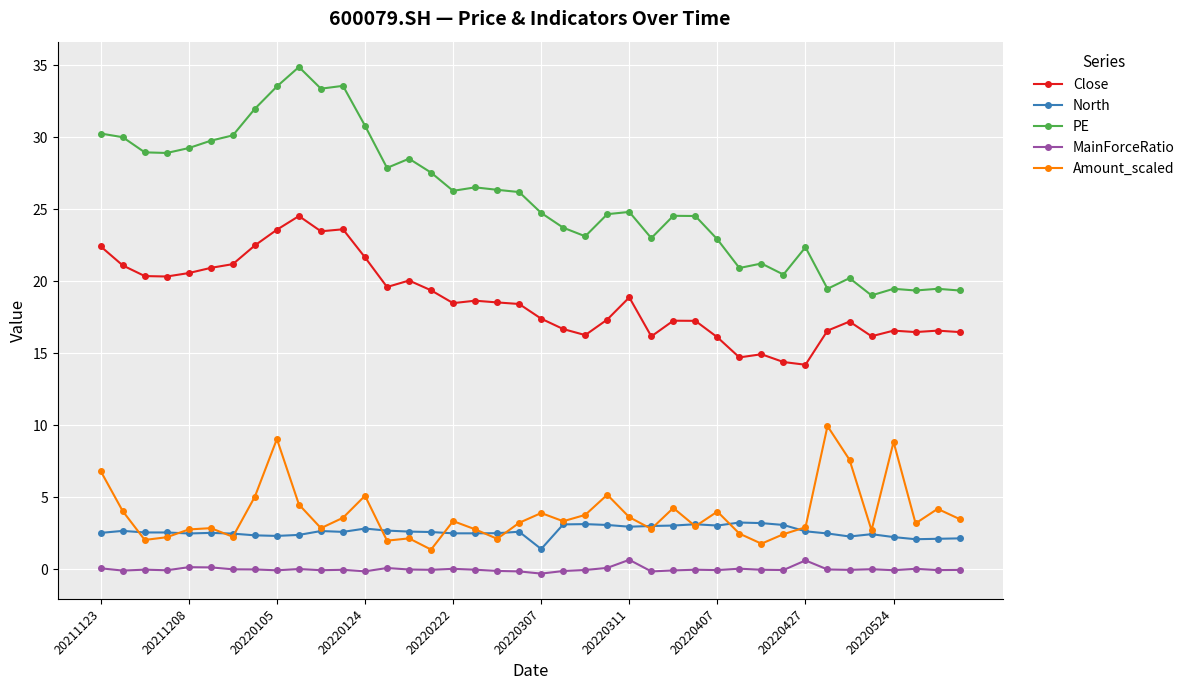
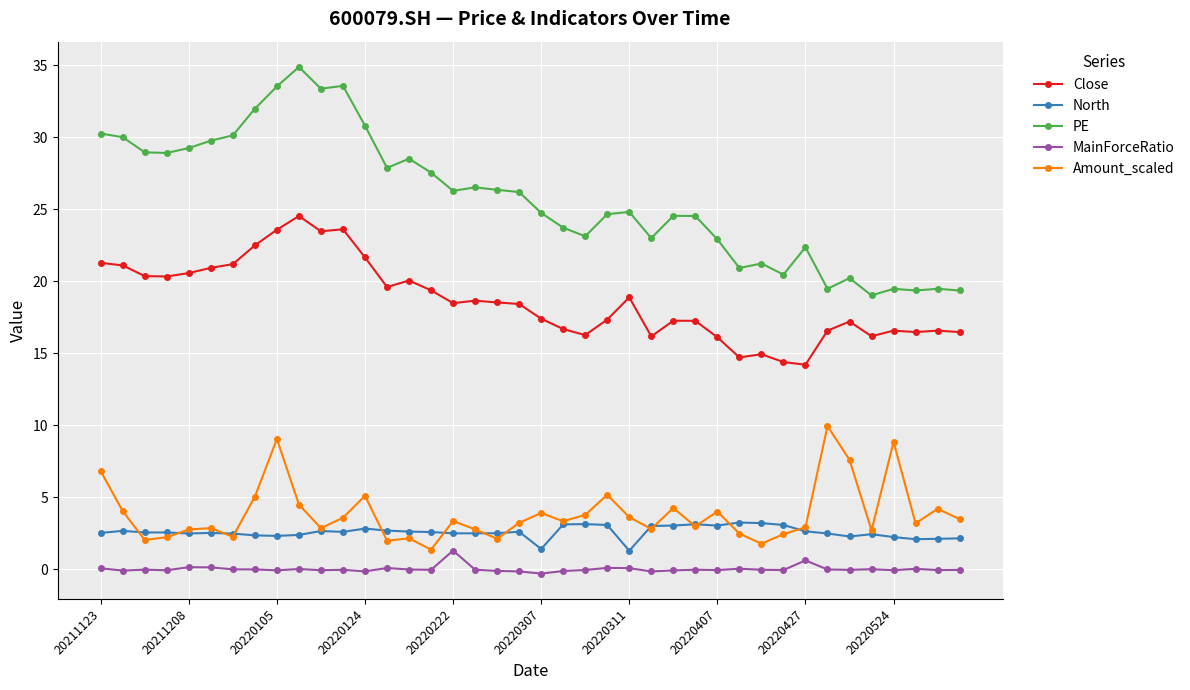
  {
    "Close": {
-     "20211123": 22.4,
+     "20211123": 21.3,
      "20211208": 20.6,
      "20220105": 23.6,
      "20220124": 21.7,
      "20220222": 18.5,
      "20220307": 17.4,
      "20220311": 18.9,
      "20220407": 16.1,
      "20220427": 14.2,
      "20220524": 16.6
    },
    "North": {
      "20211123": 2.5,
      "20211208": 2.5,
      "20220105": 2.3,
      "20220124": 2.8,
      "20220222": 2.5,
      "20220307": 1.4,
-     "20220311": 3.0,
+     "20220311": 1.3,
      "20220407": 3.0,
      "20220427": 2.6,
      "20220524": 2.2
    },
    "PE": {
      "20211123": 30.3,
      "20211208": 29.3,
      "20220105": 33.5,
      "20220124": 30.8,
      "20220222": 26.3,
      "20220307": 24.8,
      "20220311": 24.8,
      "20220407": 22.9,
      "20220427": 22.4,
      "20220524": 19.5
    },
    "MainForceRatio": {
      "20211123": 0.1,
      "20211208": 0.1,
      "20220105": -0.1,
      "20220124": -0.1,
-     "20220222": 0.0,
+     "20220222": 1.3,
      "20220307": -0.3,
-     "20220311": 0.7,
+     "20220311": 0.1,
      "20220407": -0.1,
      "20220427": 0.6,
      "20220524": -0.1
    },
    "Amount_scaled": {
      "20211123": 6.8,
      "20211208": 2.8,
      "20220105": 9.1,
      "20220124": 5.1,
      "20220222": 3.4,
      "20220307": 3.9,
      "20220311": 3.6,
      "20220407": 4.0,
      "20220427": 2.9,
      "20220524": 8.9
    }
  }
